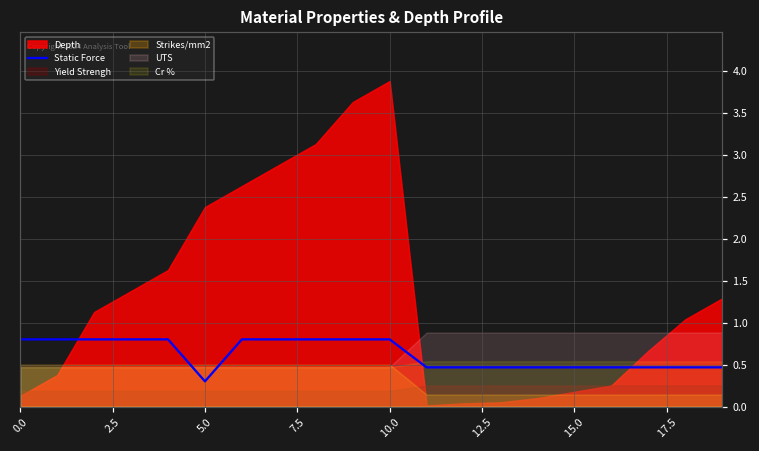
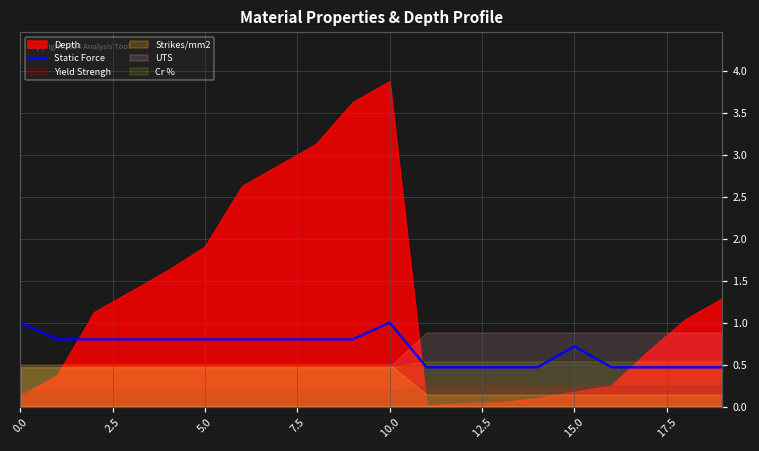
  {
    "Static Force": {
-     "0.0": 0.8,
-     "5.0": 0.3,
-     "10.0": 0.8,
-     "15.0": 0.5
+     "0.0": 1.0,
+     "5.0": 0.8,
+     "10.0": 1.0,
+     "15.0": 0.7
    },
    "Depth": {
      "0.0": 0.1,
-     "5.0": 2.4,
+     "5.0": 1.9,
      "10.0": 3.9
    }
  }
